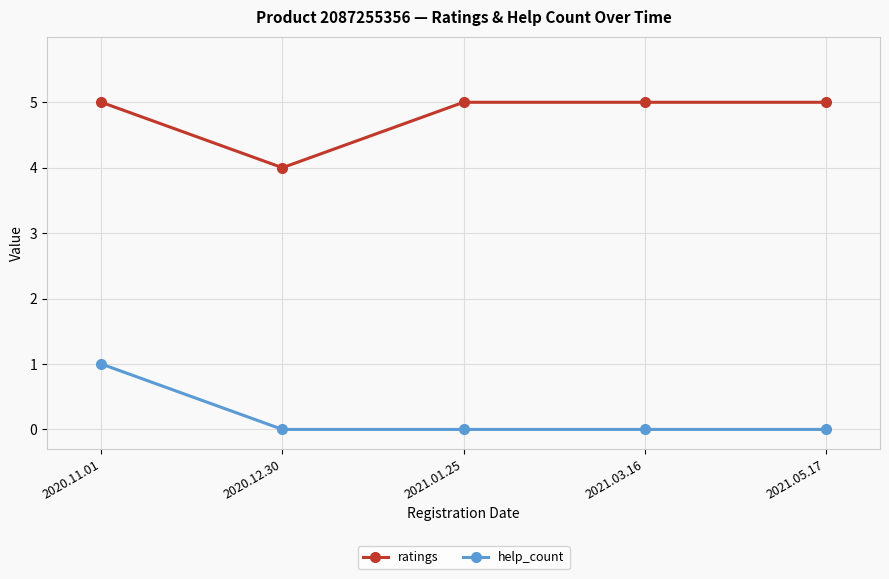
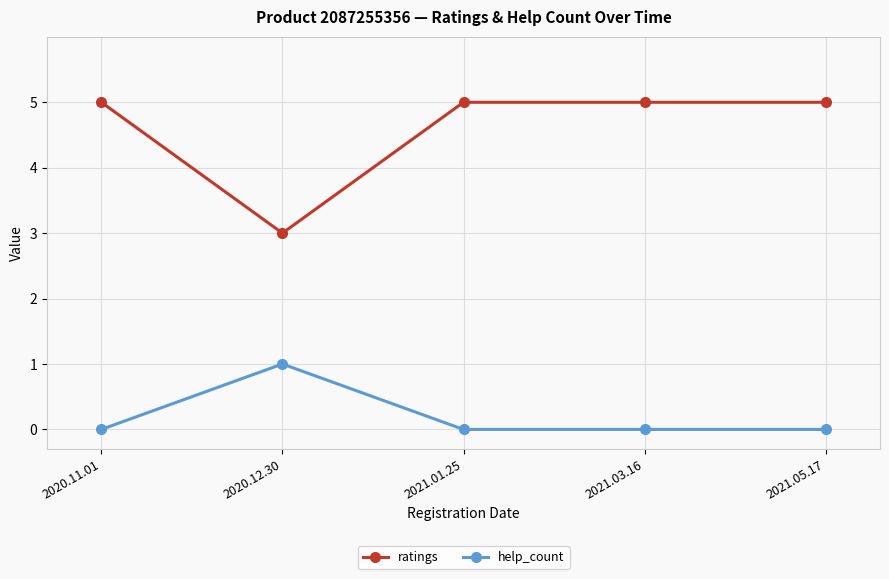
  {
    "ratings": {
      "2020.11.01": 5,
-     "2020.12.30": 4,
+     "2020.12.30": 3,
      "2021.01.25": 5,
      "2021.03.16": 5,
      "2021.05.17": 5
    },
    "help_count": {
-     "2020.11.01": 1,
-     "2020.12.30": 0,
+     "2020.11.01": 0,
+     "2020.12.30": 1,
      "2021.01.25": 0,
      "2021.03.16": 0,
      "2021.05.17": 0
    }
  }
